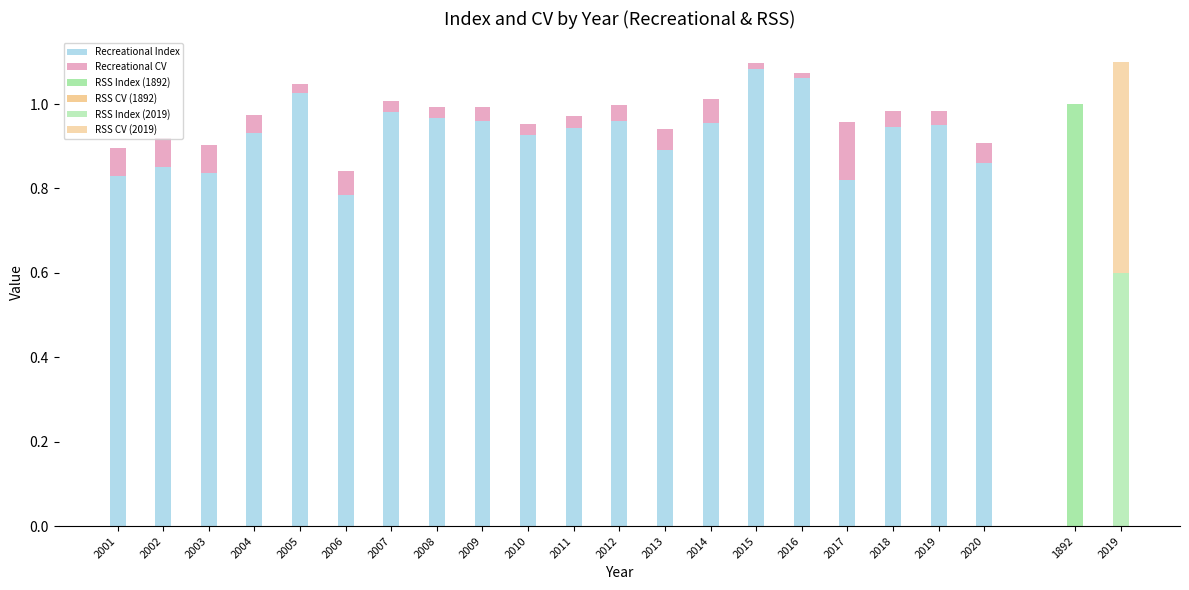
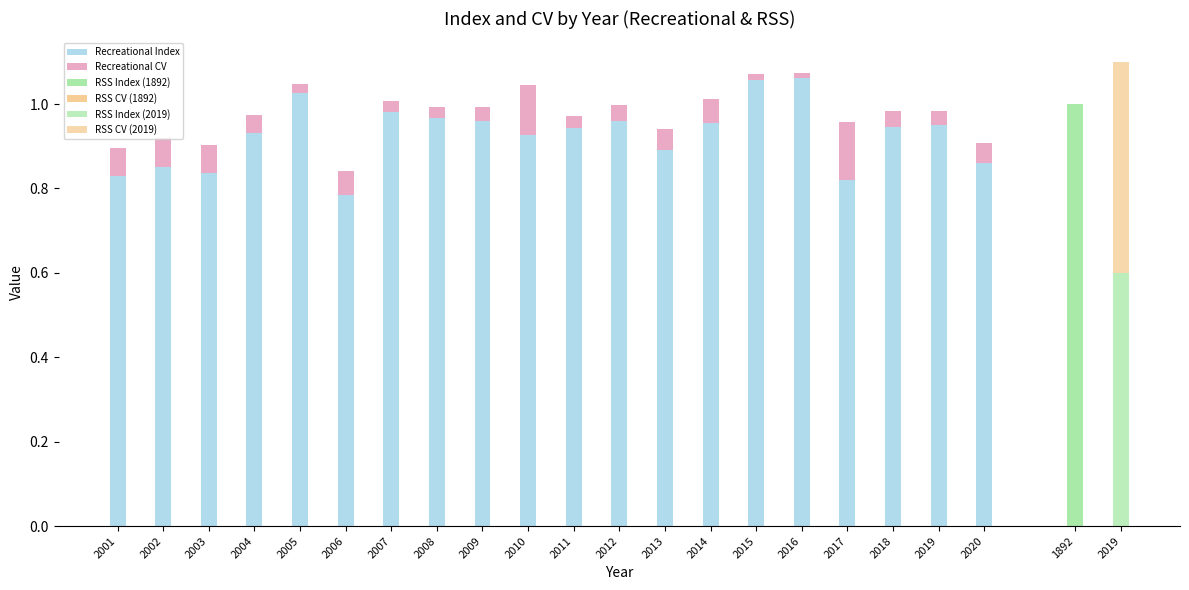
  {
    "Recreational Index": {
      "2001": 0.83,
      "2002": 0.85,
      "2003": 0.84,
      "2004": 0.93,
      "2005": 1.03,
      "2006": 0.78,
      "2007": 0.98,
      "2008": 0.97,
      "2009": 0.96,
      "2010": 0.93,
      "2011": 0.94,
      "2012": 0.96,
      "2013": 0.89,
      "2014": 0.95,
-     "2015": 1.08,
+     "2015": 1.06,
      "2016": 1.06,
      "2017": 0.82,
      "2018": 0.95,
      "2019": 0.95,
      "2020": 0.86
    },
    "Recreational CV": {
      "2001": 0.07,
      "2003": 0.07,
      "2004": 0.04,
      "2005": 0.02,
      "2006": 0.06,
      "2007": 0.03,
      "2008": 0.03,
      "2009": 0.03,
-     "2010": 0.03,
+     "2010": 0.12,
      "2011": 0.03,
      "2012": 0.04,
      "2013": 0.05,
      "2014": 0.06,
      "2015": 0.01,
      "2016": 0.01,
      "2017": 0.14,
      "2018": 0.04,
      "2019": 0.03,
      "2020": 0.05
    },
    "RSS Index (2019)": {
      "2019": 0.60
    }
  }
